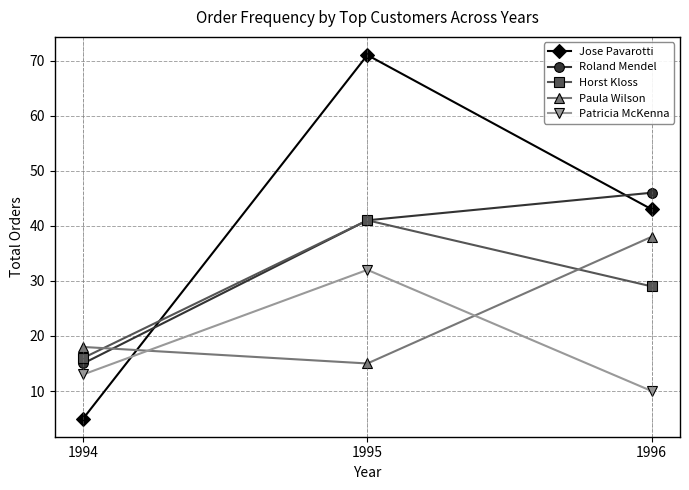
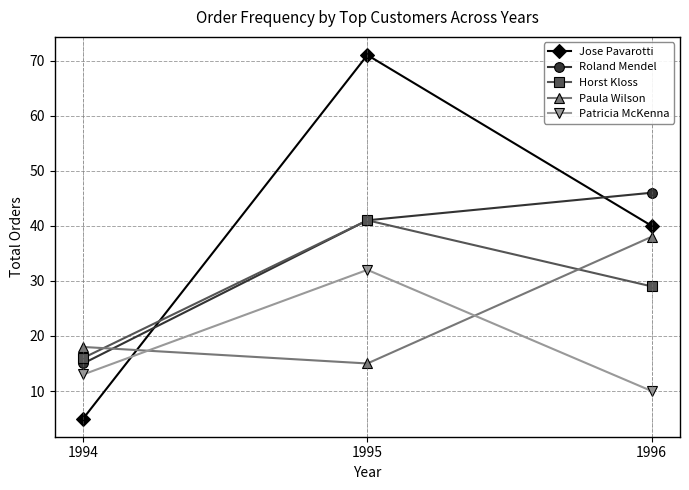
  {
    "Jose Pavarotti": {
      "1994": 5,
      "1995": 71,
-     "1996": 43
+     "1996": 40
    }
  }
